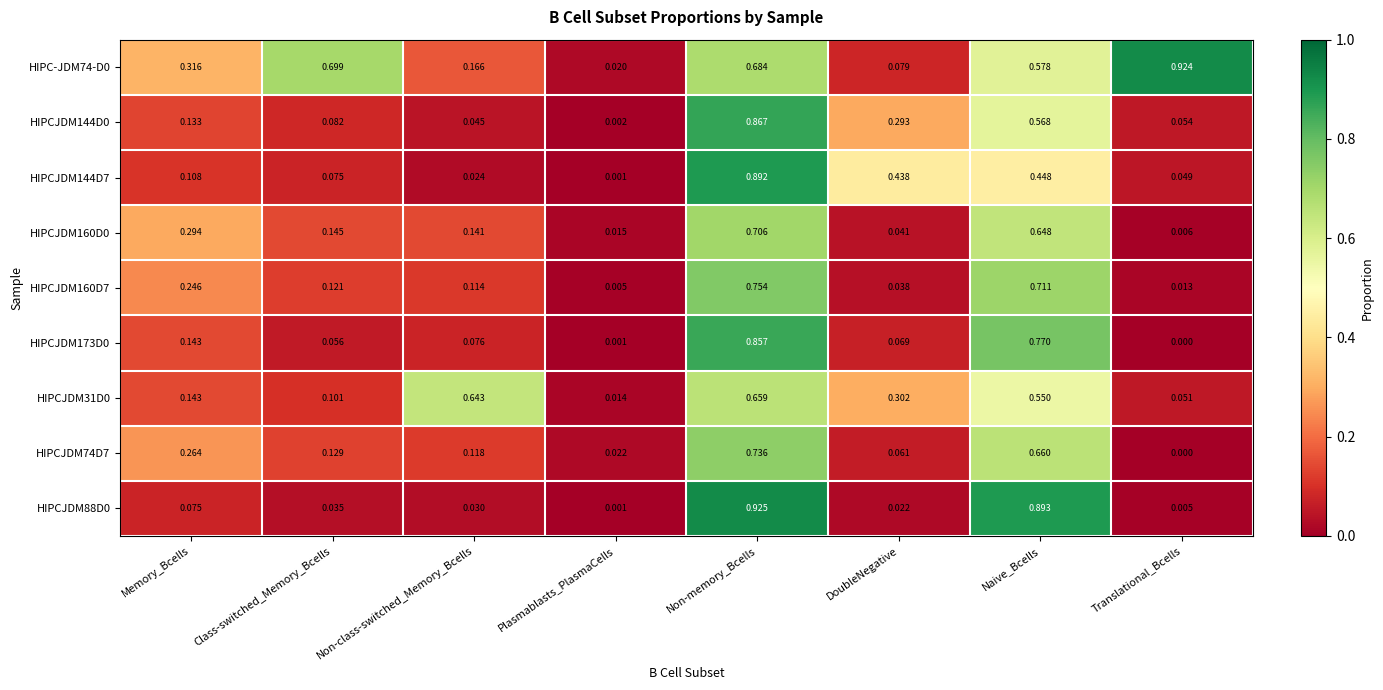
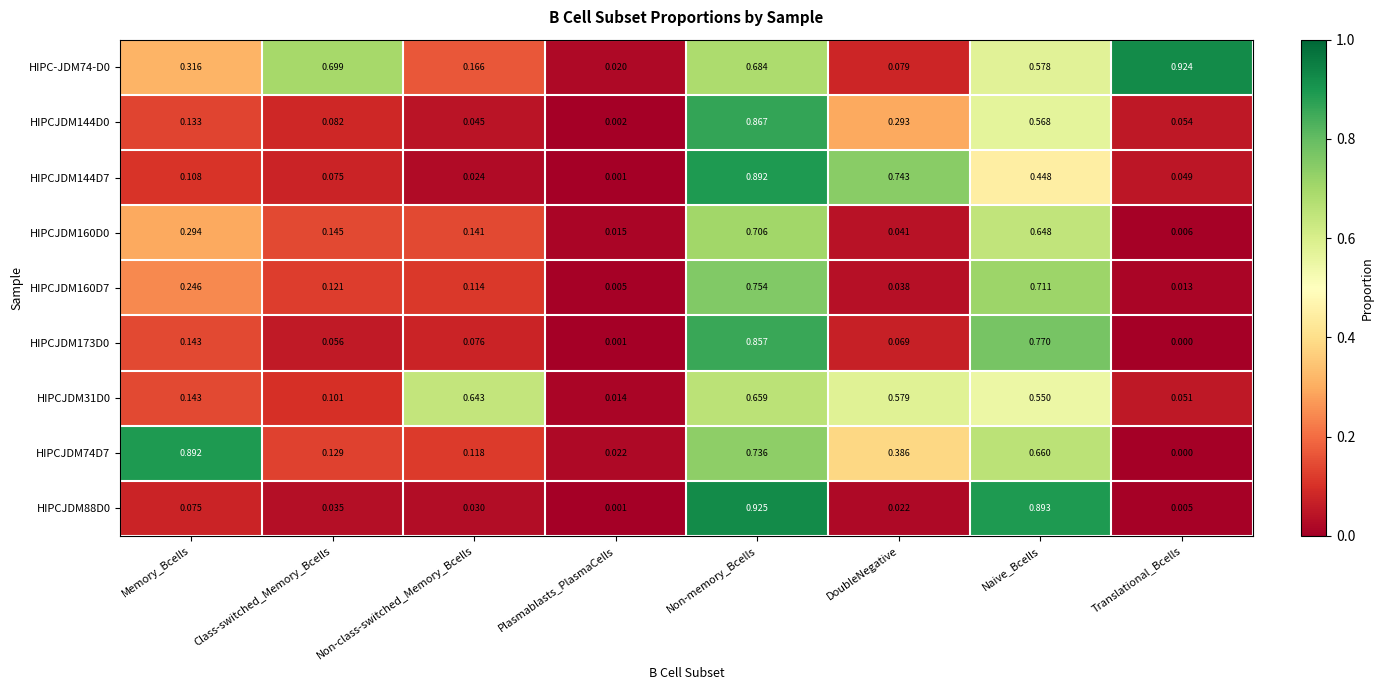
  {
    "HIPC-JDM74-D0": {
      "Memory_Bcells": 0.316,
      "Class-switched_Memory_Bcells": 0.699,
      "Non-class-switched_Memory_Bcells": 0.166,
      "Plasmablasts_PlasmaCells": 0.020,
      "Non-memory_Bcells": 0.684,
      "DoubleNegative": 0.079,
      "Naive_Bcells": 0.578,
      "Translational_Bcells": 0.924
    },
    "HIPCJDM144D0": {
      "Memory_Bcells": 0.133,
      "Class-switched_Memory_Bcells": 0.082,
      "Non-class-switched_Memory_Bcells": 0.045,
      "Plasmablasts_PlasmaCells": 0.002,
      "Non-memory_Bcells": 0.867,
      "DoubleNegative": 0.293,
      "Naive_Bcells": 0.568,
      "Translational_Bcells": 0.054
    },
    "HIPCJDM144D7": {
      "Memory_Bcells": 0.108,
      "Class-switched_Memory_Bcells": 0.075,
      "Non-class-switched_Memory_Bcells": 0.024,
      "Plasmablasts_PlasmaCells": 0.001,
      "Non-memory_Bcells": 0.892,
-     "DoubleNegative": 0.438,
+     "DoubleNegative": 0.743,
      "Naive_Bcells": 0.448,
      "Translational_Bcells": 0.049
    },
    "HIPCJDM160D0": {
      "Memory_Bcells": 0.294,
      "Class-switched_Memory_Bcells": 0.145,
      "Non-class-switched_Memory_Bcells": 0.141,
      "Plasmablasts_PlasmaCells": 0.015,
      "Non-memory_Bcells": 0.706,
      "DoubleNegative": 0.041,
      "Naive_Bcells": 0.648,
      "Translational_Bcells": 0.006
    },
    "HIPCJDM160D7": {
      "Memory_Bcells": 0.246,
      "Class-switched_Memory_Bcells": 0.121,
      "Non-class-switched_Memory_Bcells": 0.114,
      "Plasmablasts_PlasmaCells": 0.005,
      "Non-memory_Bcells": 0.754,
      "DoubleNegative": 0.038,
      "Naive_Bcells": 0.711,
      "Translational_Bcells": 0.013
    },
    "HIPCJDM173D0": {
      "Memory_Bcells": 0.143,
      "Class-switched_Memory_Bcells": 0.056,
      "Non-class-switched_Memory_Bcells": 0.076,
      "Plasmablasts_PlasmaCells": 0.001,
      "Non-memory_Bcells": 0.857,
      "DoubleNegative": 0.069,
      "Naive_Bcells": 0.770,
      "Translational_Bcells": 0.000
    },
    "HIPCJDM31D0": {
      "Memory_Bcells": 0.143,
      "Class-switched_Memory_Bcells": 0.101,
      "Non-class-switched_Memory_Bcells": 0.643,
      "Plasmablasts_PlasmaCells": 0.014,
      "Non-memory_Bcells": 0.659,
-     "DoubleNegative": 0.302,
+     "DoubleNegative": 0.579,
      "Naive_Bcells": 0.550,
      "Translational_Bcells": 0.051
    },
    "HIPCJDM74D7": {
-     "Memory_Bcells": 0.264,
+     "Memory_Bcells": 0.892,
      "Class-switched_Memory_Bcells": 0.129,
      "Non-class-switched_Memory_Bcells": 0.118,
      "Plasmablasts_PlasmaCells": 0.022,
      "Non-memory_Bcells": 0.736,
-     "DoubleNegative": 0.061,
+     "DoubleNegative": 0.386,
      "Naive_Bcells": 0.660,
      "Translational_Bcells": 0.000
    },
    "HIPCJDM88D0": {
      "Memory_Bcells": 0.075,
      "Class-switched_Memory_Bcells": 0.035,
      "Non-class-switched_Memory_Bcells": 0.030,
      "Plasmablasts_PlasmaCells": 0.001,
      "Non-memory_Bcells": 0.925,
      "DoubleNegative": 0.022,
      "Naive_Bcells": 0.893,
      "Translational_Bcells": 0.005
    }
  }
